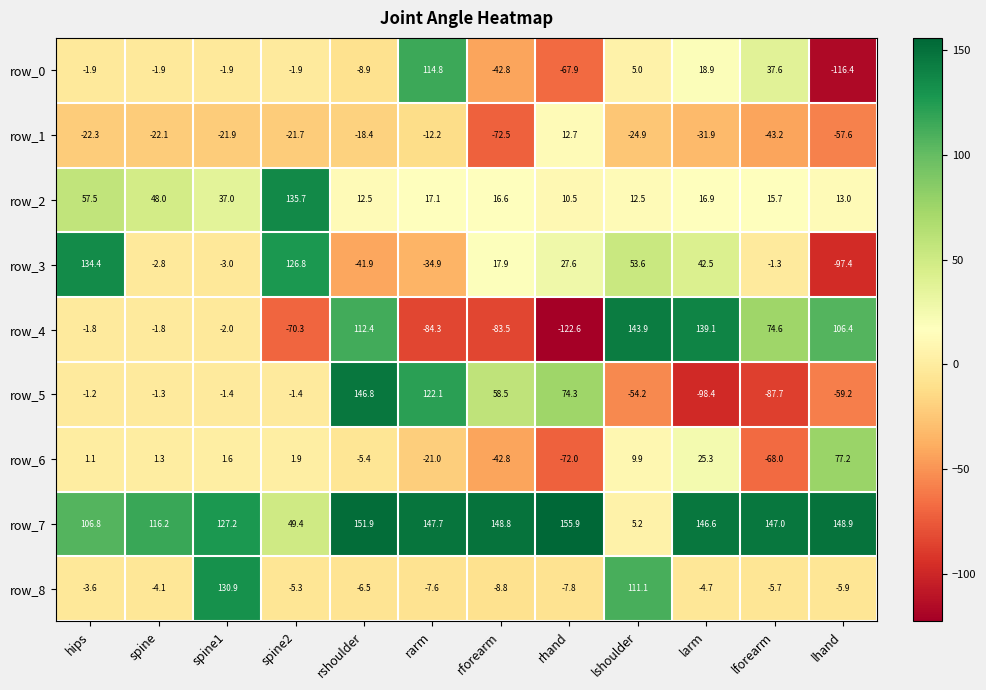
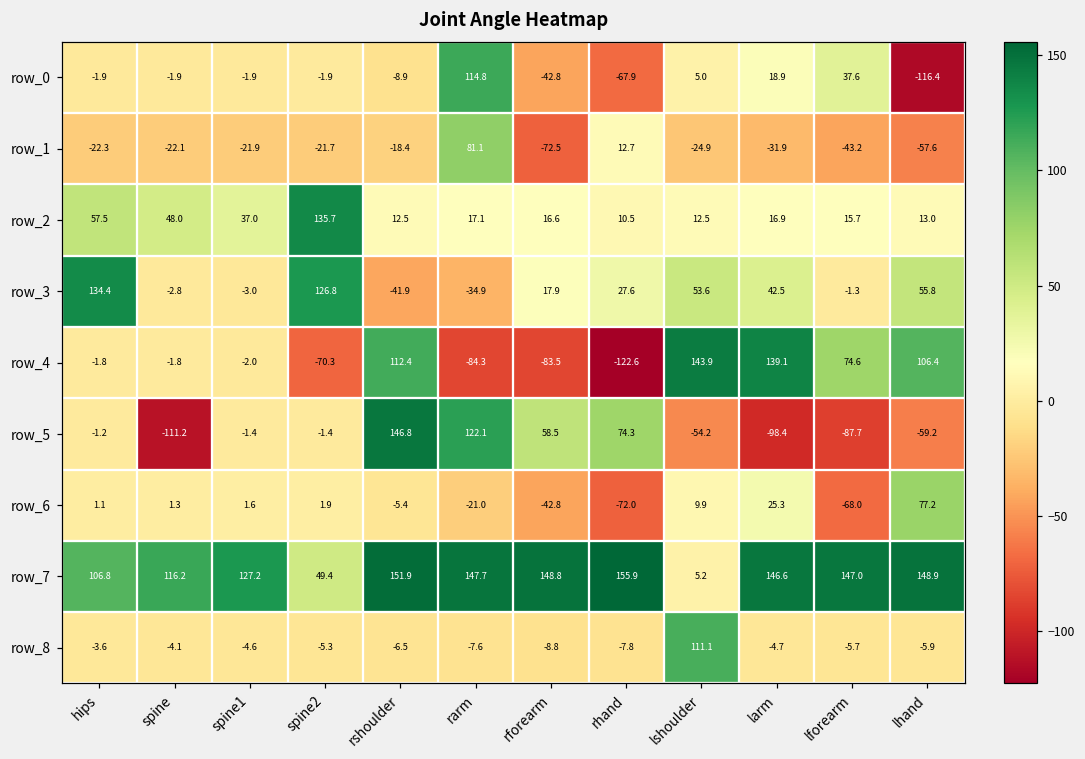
  {
    "row_0": {
      "hips": -1.9,
      "spine": -1.9,
      "spine1": -1.9,
      "spine2": -1.9,
      "rshoulder": -8.9,
      "rarm": 114.8,
      "rforearm": -42.8,
      "rhand": -67.9,
      "lshoulder": 5.0,
      "larm": 18.9,
      "lforearm": 37.6,
      "lhand": -116.4
    },
    "row_1": {
      "hips": -22.3,
      "spine": -22.1,
      "spine1": -21.9,
      "spine2": -21.7,
      "rshoulder": -18.4,
-     "rarm": -12.2,
+     "rarm": 81.1,
      "rforearm": -72.5,
      "rhand": 12.7,
      "lshoulder": -24.9,
      "larm": -31.9,
      "lforearm": -43.2,
      "lhand": -57.6
    },
    "row_2": {
      "hips": 57.5,
      "spine": 48.0,
      "spine1": 37.0,
      "spine2": 135.7,
      "rshoulder": 12.5,
      "rarm": 17.1,
      "rforearm": 16.6,
      "rhand": 10.5,
      "lshoulder": 12.5,
      "larm": 16.9,
      "lforearm": 15.7,
      "lhand": 13.0
    },
    "row_3": {
      "hips": 134.4,
      "spine": -2.8,
      "spine1": -3.0,
      "spine2": 126.8,
      "rshoulder": -41.9,
      "rarm": -34.9,
      "rforearm": 17.9,
      "rhand": 27.6,
      "lshoulder": 53.6,
      "larm": 42.5,
      "lforearm": -1.3,
-     "lhand": -97.4
+     "lhand": 55.8
    },
    "row_4": {
      "hips": -1.8,
      "spine": -1.8,
      "spine1": -2.0,
      "spine2": -70.3,
      "rshoulder": 112.4,
      "rarm": -84.3,
      "rforearm": -83.5,
      "rhand": -122.6,
      "lshoulder": 143.9,
      "larm": 139.1,
      "lforearm": 74.6,
      "lhand": 106.4
    },
    "row_5": {
      "hips": -1.2,
-     "spine": -1.3,
+     "spine": -111.2,
      "spine1": -1.4,
      "spine2": -1.4,
      "rshoulder": 146.8,
      "rarm": 122.1,
      "rforearm": 58.5,
      "rhand": 74.3,
      "lshoulder": -54.2,
      "larm": -98.4,
      "lforearm": -87.7,
      "lhand": -59.2
    },
    "row_6": {
      "hips": 1.1,
      "spine": 1.3,
      "spine1": 1.6,
      "spine2": 1.9,
      "rshoulder": -5.4,
      "rarm": -21.0,
      "rforearm": -42.8,
      "rhand": -72.0,
      "lshoulder": 9.9,
      "larm": 25.3,
      "lforearm": -68.0,
      "lhand": 77.2
    },
    "row_7": {
      "hips": 106.8,
      "spine": 116.2,
      "spine1": 127.2,
      "spine2": 49.4,
      "rshoulder": 151.9,
      "rarm": 147.7,
      "rforearm": 148.8,
      "rhand": 155.9,
      "lshoulder": 5.2,
      "larm": 146.6,
      "lforearm": 147.0,
      "lhand": 148.9
    },
    "row_8": {
      "hips": -3.6,
      "spine": -4.1,
-     "spine1": 130.9,
+     "spine1": -4.6,
      "spine2": -5.3,
      "rshoulder": -6.5,
      "rarm": -7.6,
      "rforearm": -8.8,
      "rhand": -7.8,
      "lshoulder": 111.1,
      "larm": -4.7,
      "lforearm": -5.7,
      "lhand": -5.9
    }
  }
